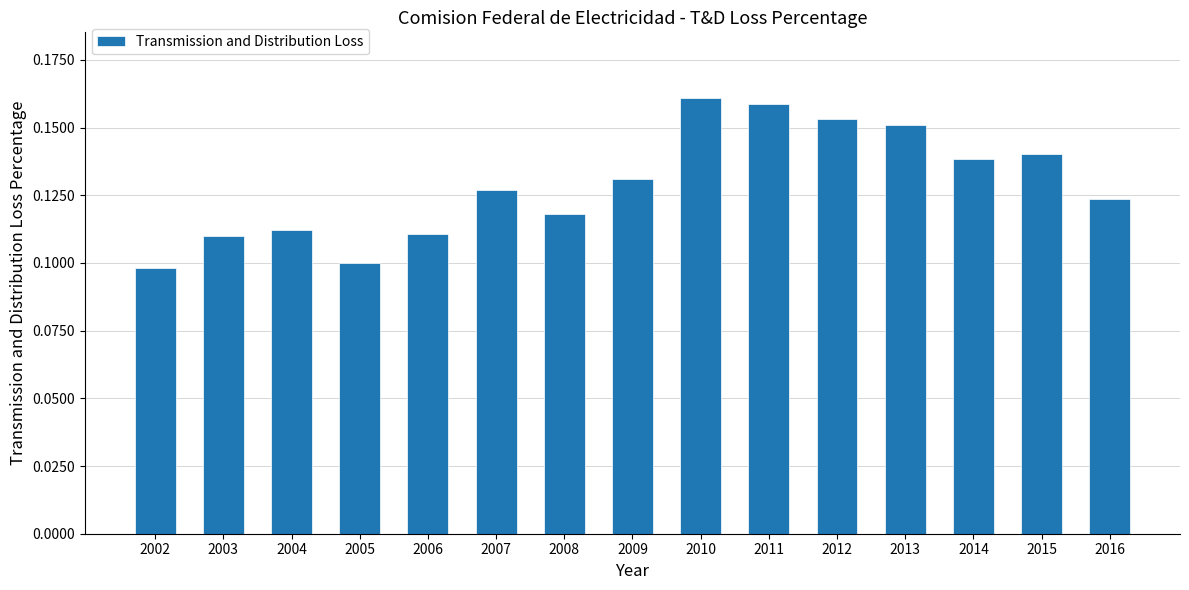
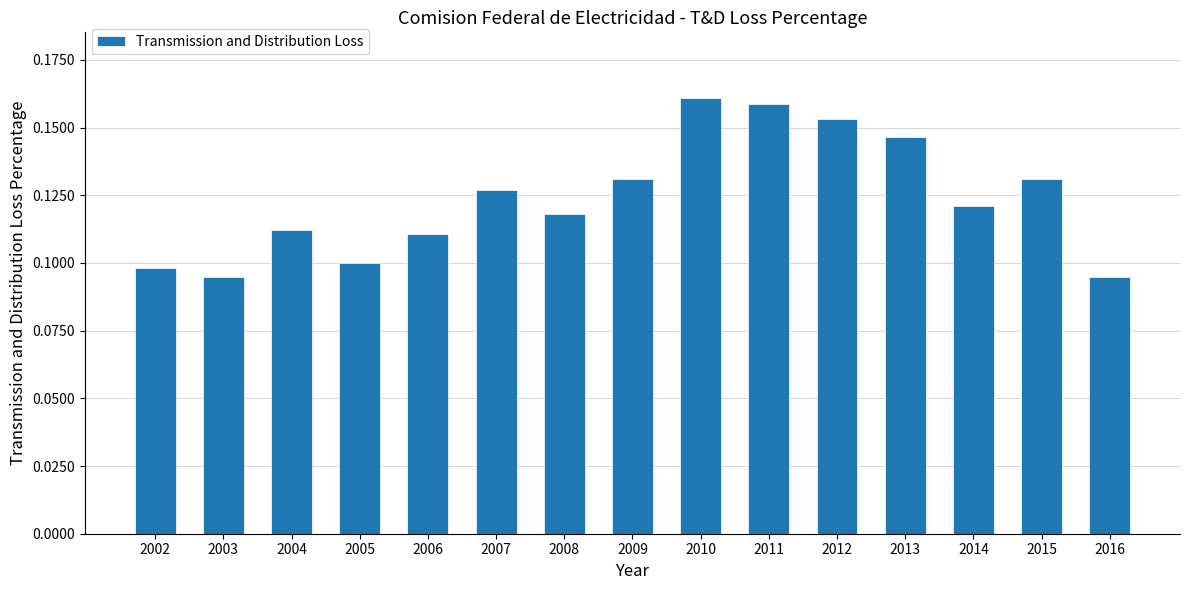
  {
    "2002": 0.098,
-   "2003": 0.110,
+   "2003": 0.095,
    "2004": 0.112,
    "2005": 0.100,
    "2006": 0.111,
    "2007": 0.127,
    "2008": 0.118,
    "2009": 0.131,
    "2010": 0.161,
    "2011": 0.159,
    "2012": 0.153,
-   "2013": 0.151,
-   "2014": 0.139,
-   "2015": 0.140,
-   "2016": 0.124
+   "2013": 0.146,
+   "2014": 0.121,
+   "2015": 0.131,
+   "2016": 0.095
  }
